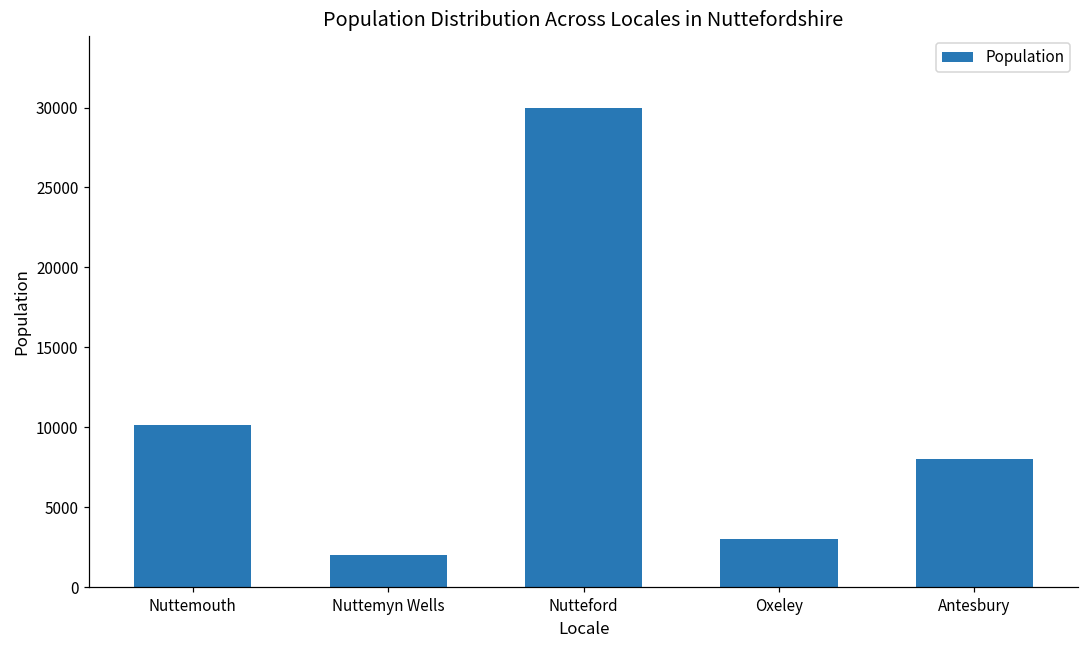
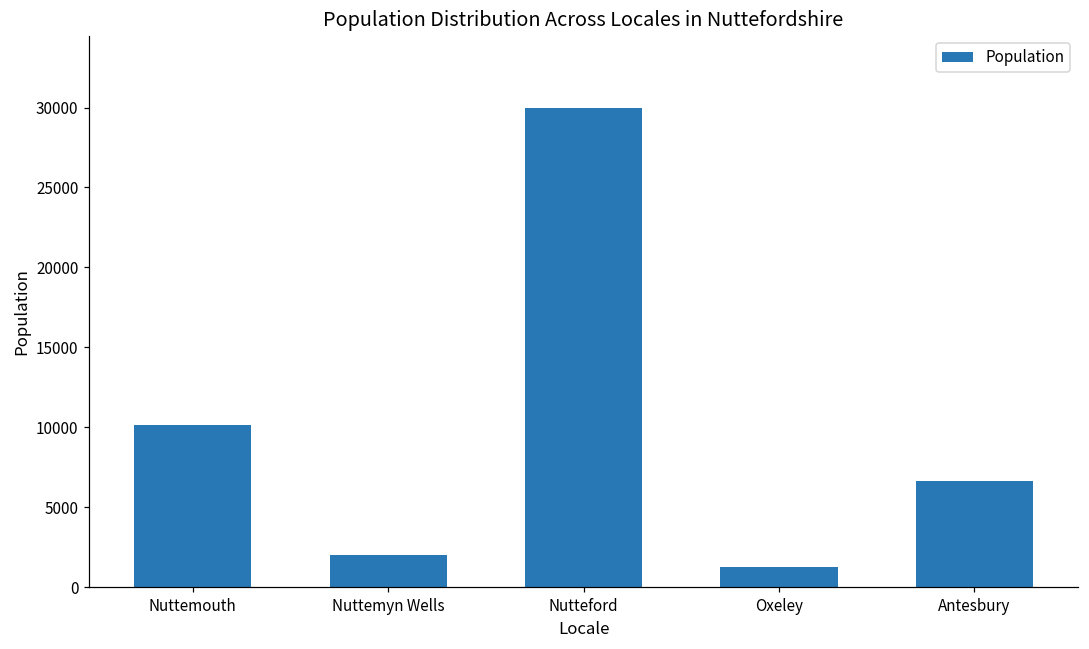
  {
    "Nuttemouth": 10100,
    "Nuttemyn Wells": 2000,
    "Nutteford": 30000,
-   "Oxeley": 3000,
-   "Antesbury": 8000
+   "Oxeley": 1300,
+   "Antesbury": 6700
  }
